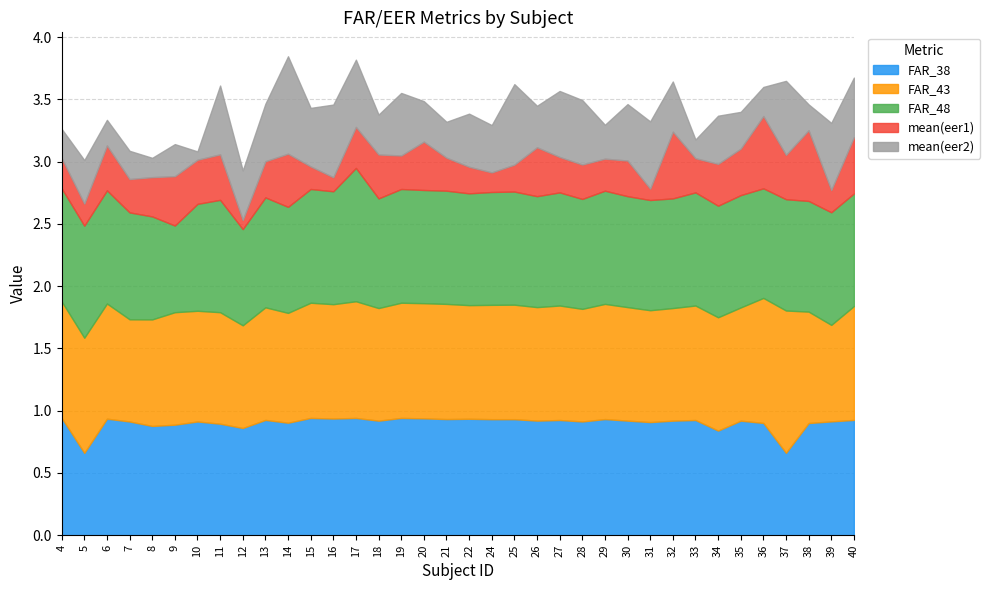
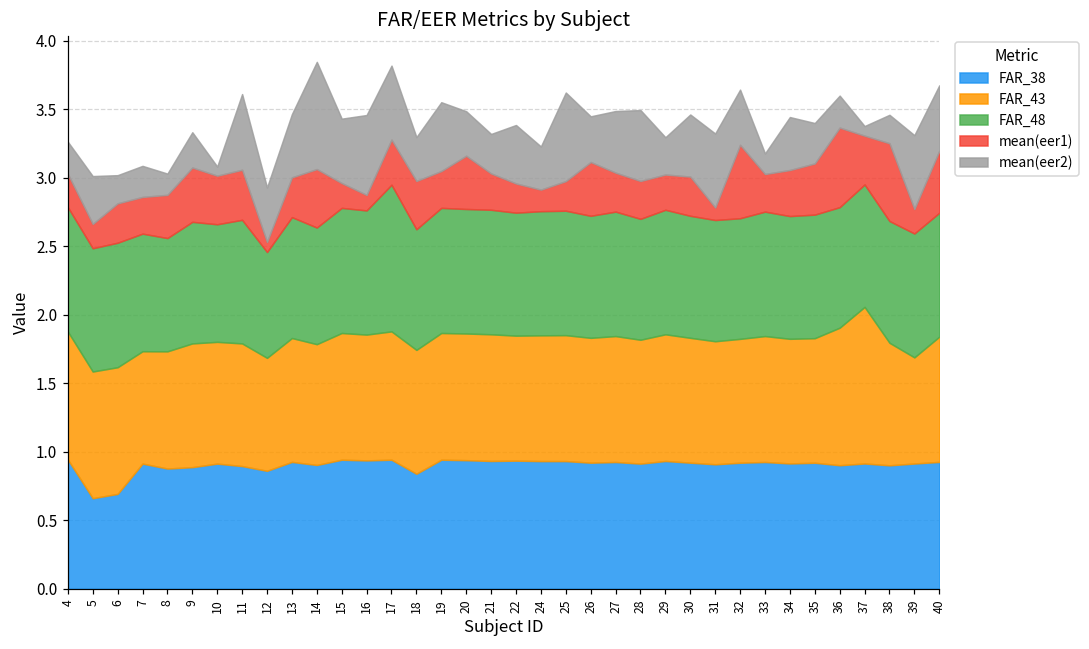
  {
    "FAR_38": {
      "4": 0.94,
      "5": 0.66,
-     "6": 0.94,
+     "6": 0.69,
      "7": 0.91,
      "8": 0.88,
      "9": 0.89,
      "10": 0.91,
      "11": 0.90,
      "12": 0.86,
      "13": 0.93,
      "14": 0.90,
      "15": 0.94,
      "16": 0.94,
      "17": 0.94,
-     "18": 0.92,
+     "18": 0.84,
      "19": 0.94,
      "20": 0.94,
      "21": 0.93,
      "22": 0.94,
      "24": 0.93,
      "25": 0.93,
      "26": 0.92,
      "27": 0.93,
      "28": 0.91,
      "29": 0.93,
      "30": 0.92,
      "31": 0.91,
      "32": 0.92,
      "33": 0.93,
-     "34": 0.84,
+     "34": 0.92,
      "35": 0.92,
      "36": 0.90,
-     "37": 0.66,
+     "37": 0.91,
      "38": 0.90,
      "39": 0.91,
      "40": 0.93
    },
    "FAR_43": {
      "4": 0.94,
      "5": 0.93,
      "6": 0.93,
      "7": 0.82,
      "8": 0.86,
      "9": 0.90,
      "10": 0.89,
      "11": 0.90,
      "12": 0.82,
      "13": 0.90,
      "14": 0.88,
      "15": 0.93,
      "16": 0.92,
      "17": 0.94,
      "18": 0.90,
      "19": 0.93,
      "20": 0.92,
      "21": 0.93,
      "22": 0.91,
      "24": 0.92,
      "25": 0.92,
      "26": 0.91,
      "27": 0.92,
      "28": 0.90,
      "29": 0.93,
      "30": 0.91,
      "31": 0.90,
      "32": 0.90,
      "33": 0.92,
      "34": 0.91,
      "35": 0.91,
      "36": 1.00,
      "37": 1.14,
      "38": 0.89,
      "39": 0.78,
      "40": 0.91
    },
    "FAR_48": {
      "4": 0.91,
      "5": 0.90,
      "6": 0.91,
      "7": 0.86,
      "8": 0.83,
-     "9": 0.70,
+     "9": 0.89,
      "10": 0.86,
      "11": 0.90,
      "12": 0.77,
      "13": 0.88,
      "14": 0.85,
      "15": 0.91,
      "16": 0.91,
      "17": 1.07,
      "18": 0.88,
      "19": 0.91,
      "20": 0.91,
      "21": 0.91,
      "22": 0.90,
      "24": 0.91,
      "25": 0.91,
      "26": 0.89,
      "27": 0.91,
      "28": 0.88,
      "29": 0.91,
      "30": 0.89,
      "31": 0.89,
      "32": 0.88,
      "33": 0.91,
      "34": 0.90,
      "35": 0.90,
      "36": 0.88,
      "37": 0.89,
      "38": 0.89,
      "39": 0.90,
      "40": 0.90
    },
    "mean(eer1)": {
      "4": 0.24,
      "5": 0.18,
-     "6": 0.36,
+     "6": 0.29,
      "7": 0.27,
      "8": 0.32,
      "9": 0.40,
      "10": 0.35,
      "11": 0.37,
      "12": 0.07,
      "13": 0.29,
      "14": 0.43,
      "15": 0.18,
      "16": 0.11,
      "17": 0.33,
      "18": 0.35,
      "19": 0.27,
      "20": 0.39,
      "21": 0.27,
      "22": 0.21,
      "24": 0.16,
      "25": 0.22,
      "26": 0.39,
      "27": 0.28,
      "28": 0.28,
      "29": 0.26,
      "30": 0.29,
      "31": 0.09,
      "32": 0.54,
      "33": 0.27,
      "34": 0.34,
      "35": 0.37,
      "36": 0.58,
      "37": 0.36,
      "38": 0.57,
      "39": 0.18,
      "40": 0.45
    },
    "mean(eer2)": {
      "4": 0.23,
      "5": 0.35,
      "6": 0.21,
      "7": 0.23,
      "8": 0.15,
      "9": 0.26,
      "10": 0.07,
      "11": 0.55,
      "12": 0.40,
      "13": 0.46,
      "14": 0.78,
      "15": 0.47,
      "16": 0.58,
      "17": 0.54,
      "18": 0.32,
      "19": 0.50,
      "20": 0.33,
      "21": 0.29,
      "22": 0.43,
-     "24": 0.38,
+     "24": 0.31,
      "25": 0.65,
      "26": 0.33,
-     "27": 0.53,
+     "27": 0.45,
      "28": 0.52,
      "29": 0.27,
      "30": 0.45,
      "31": 0.54,
      "32": 0.40,
      "33": 0.15,
      "34": 0.39,
      "35": 0.29,
      "36": 0.23,
-     "37": 0.59,
+     "37": 0.07,
      "38": 0.21,
      "39": 0.54,
      "40": 0.48
    }
  }
